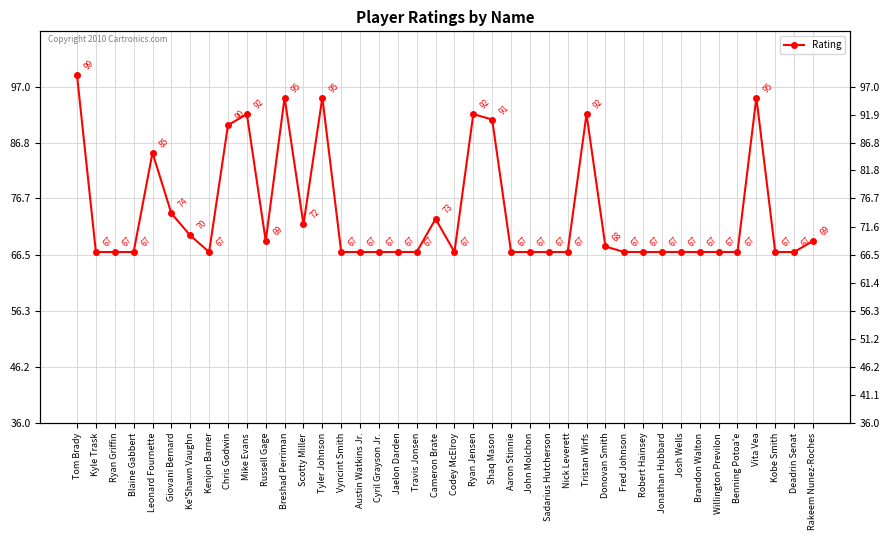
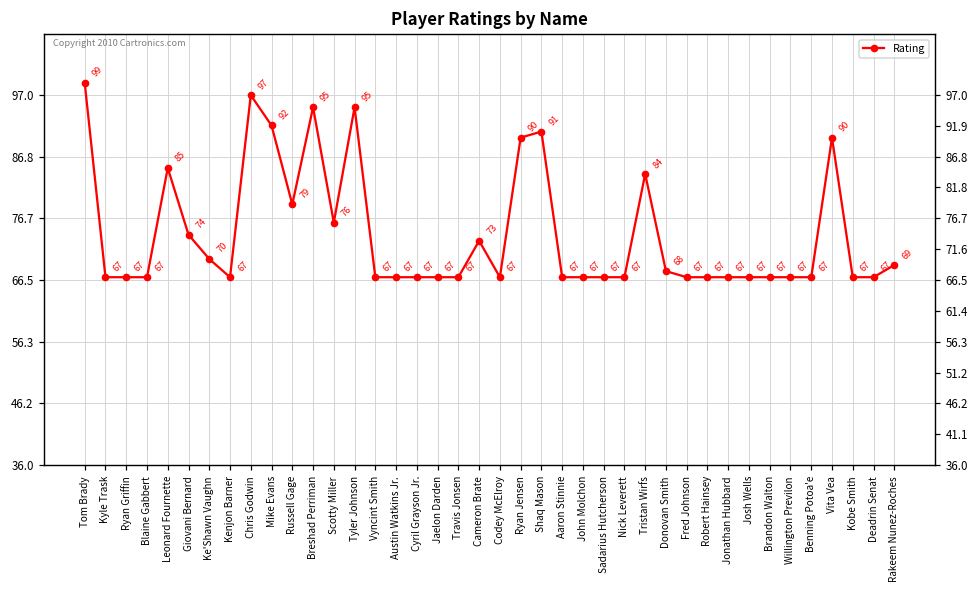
  {
    "Tom Brady": 99,
    "Ryan Griffin": 67,
    "Blaine Gabbert": 67,
    "Leonard Fournette": 85,
    "Giovani Bernard": 74,
    "Ke'Shawn Vaughn": 70,
    "Kenjon Barner": 67,
-   "Chris Godwin": 90,
+   "Chris Godwin": 97,
    "Mike Evans": 92,
-   "Russell Gage": 69,
+   "Russell Gage": 79,
    "Breshad Perriman": 95,
-   "Scotty Miller": 72,
+   "Scotty Miller": 76,
    "Tyler Johnson": 95,
    "Austin Watkins Jr.": 67,
    "Cyril Grayson Jr.": 67,
    "Jaelon Darden": 67,
    "Travis Jonsen": 67,
    "Cameron Brate": 73,
    "Codey McElroy": 67,
-   "Ryan Jensen": 92,
+   "Ryan Jensen": 90,
    "Shaq Mason": 91,
    "John Molchon": 67,
    "Sadarius Hutcherson": 67,
    "Nick Leverett": 67,
-   "Tristan Wirfs": 92,
+   "Tristan Wirfs": 84,
    "Donovan Smith": 68,
    "Robert Hainsey": 67,
    "Jonathan Hubbard": 67,
    "Josh Wells": 67,
    "Brandon Walton": 67,
    "Willington Previlon": 67,
    "Benning Potoa'e": 67,
-   "Vita Vea": 95,
+   "Vita Vea": 90,
    "Deadrin Senat": 67,
    "Rakeem Nunez-Roches": 69
  }
